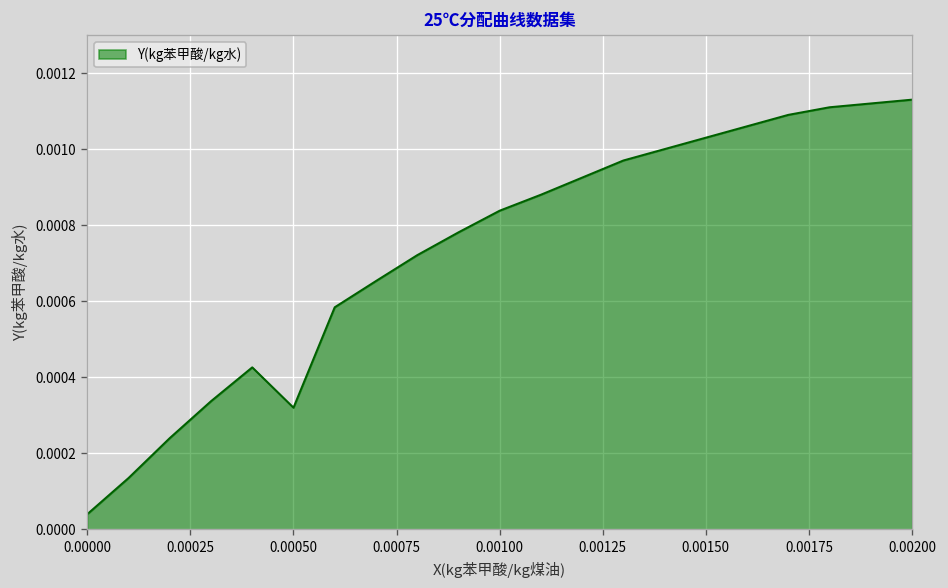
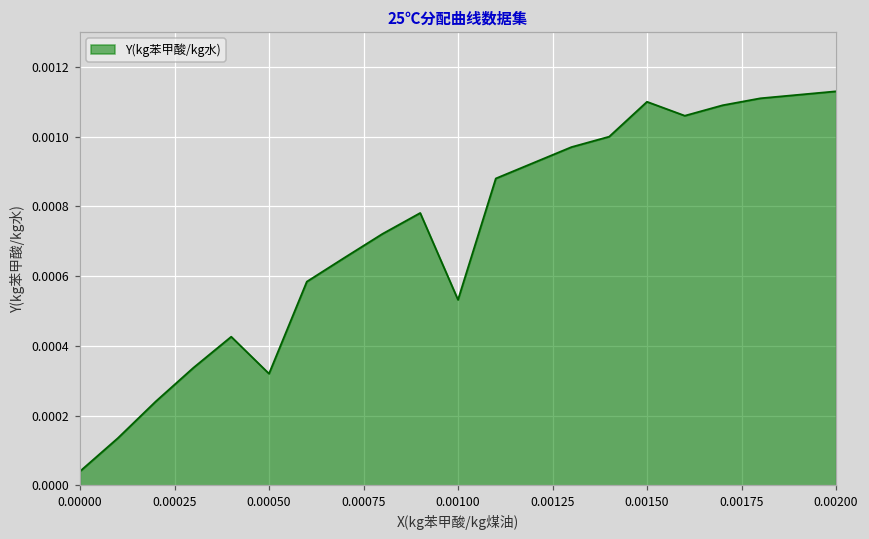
  {
    "0.00000": 0.00004,
    "0.00050": 0.00032,
-   "0.00100": 0.00084,
-   "0.00150": 0.00103,
+   "0.00100": 0.00053,
+   "0.00150": 0.00110,
    "0.00200": 0.00113
  }
